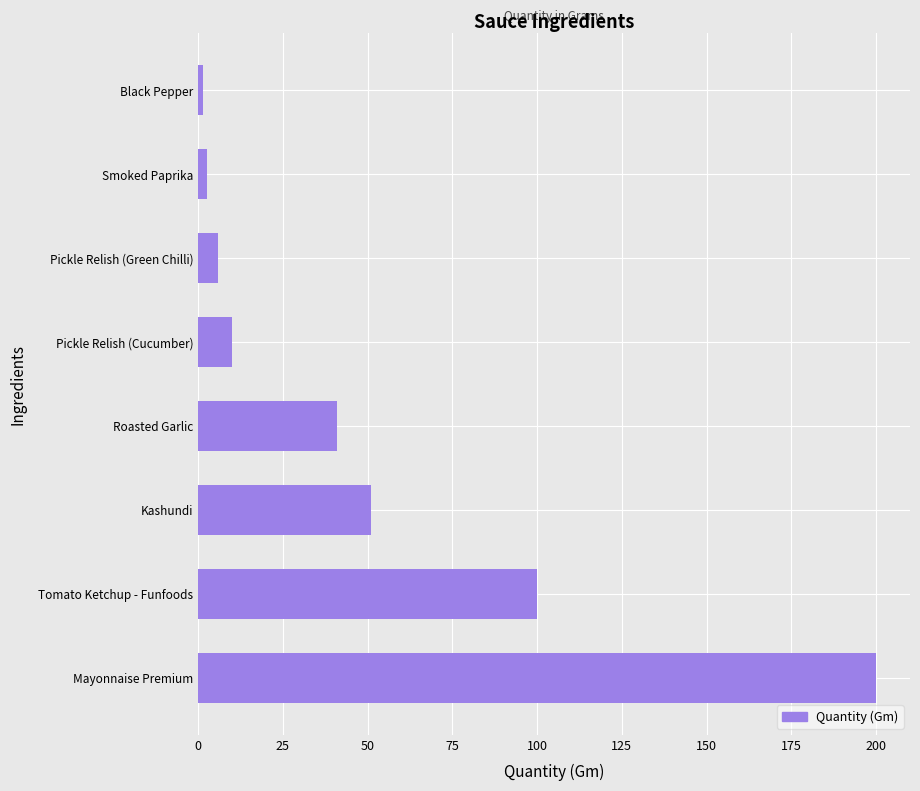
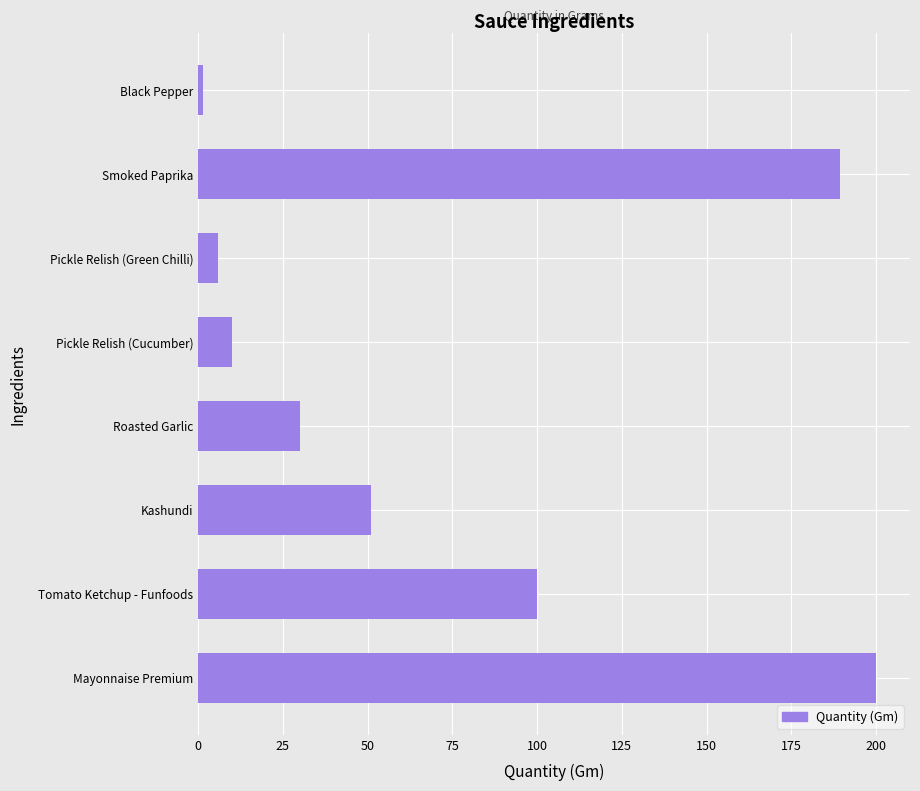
  {
    "Black Pepper": 2,
-   "Smoked Paprika": 3,
+   "Smoked Paprika": 189,
    "Pickle Relish (Green Chilli)": 6,
    "Pickle Relish (Cucumber)": 10,
-   "Roasted Garlic": 41,
+   "Roasted Garlic": 30,
    "Kashundi": 51,
    "Tomato Ketchup - Funfoods": 100,
    "Mayonnaise Premium": 200
  }
